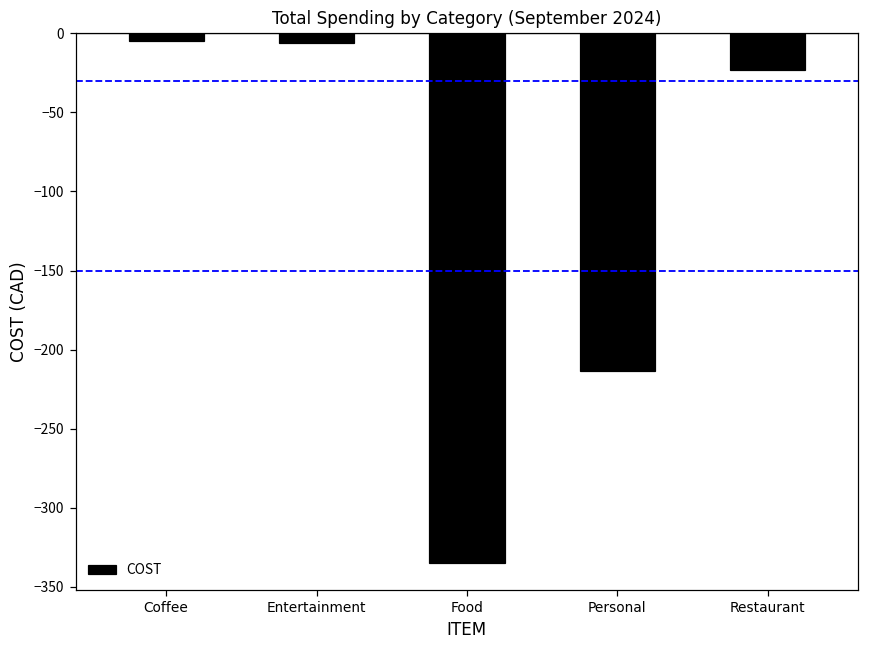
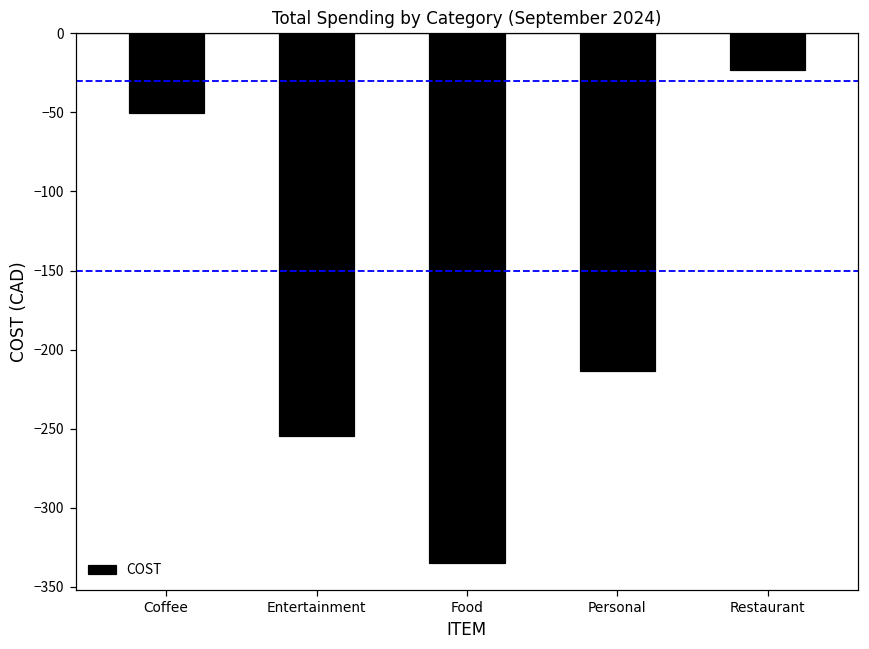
  {
-   "Coffee": -5,
-   "Entertainment": -6,
+   "Coffee": -51,
+   "Entertainment": -255,
    "Food": -335,
    "Personal": -213,
    "Restaurant": -23
  }
